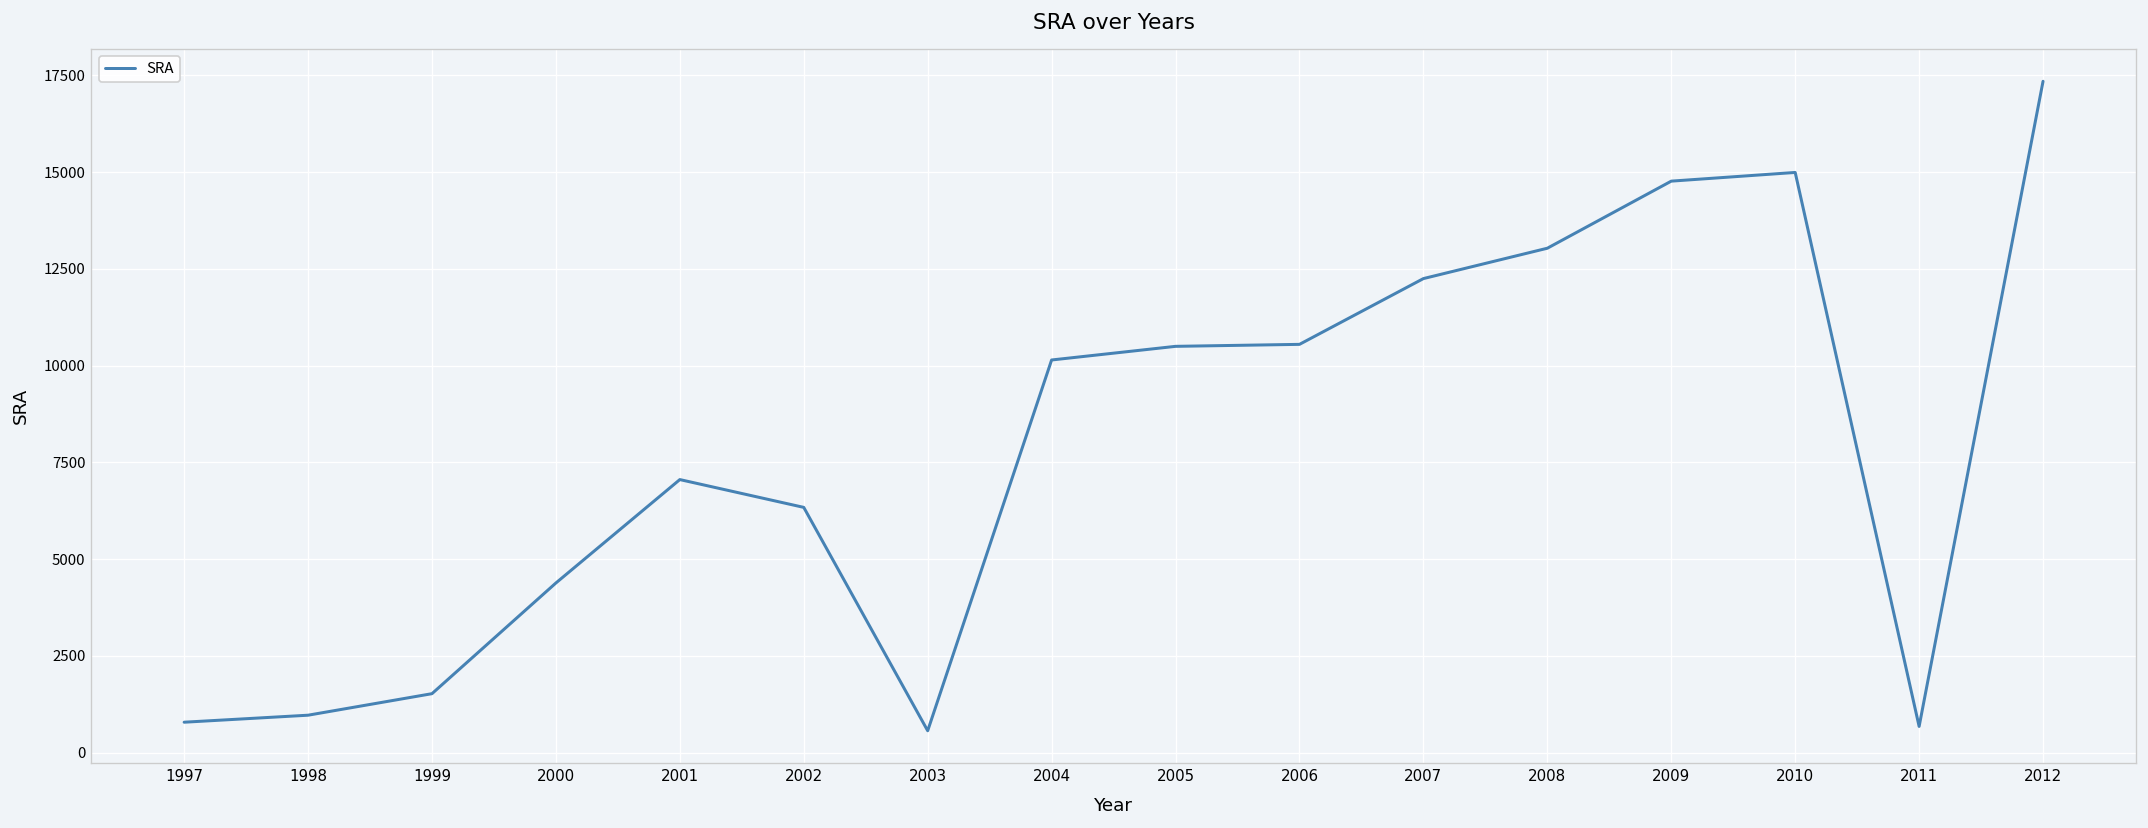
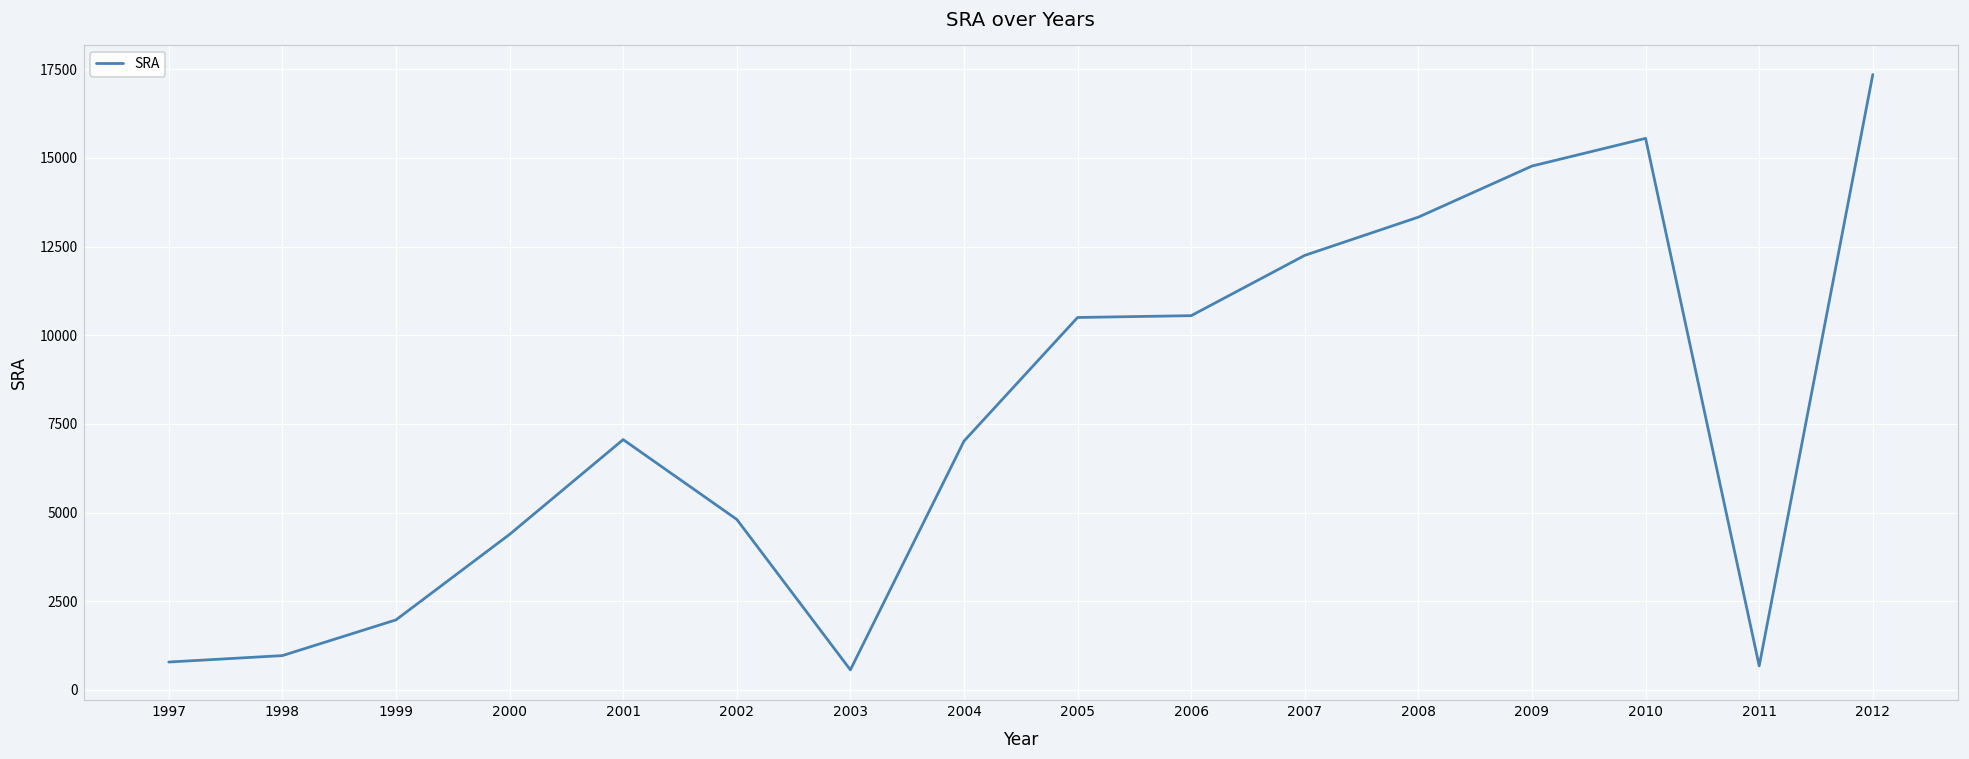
  {
    "1997": 800,
    "1998": 1000,
-   "1999": 1500,
+   "1999": 2000,
    "2000": 4400,
    "2001": 7100,
-   "2002": 6300,
+   "2002": 4800,
    "2003": 600,
-   "2004": 10100,
+   "2004": 7000,
    "2005": 10500,
    "2006": 10600,
    "2007": 12300,
-   "2008": 13000,
+   "2008": 13300,
    "2009": 14800,
-   "2010": 15000,
+   "2010": 15500,
    "2011": 700,
    "2012": 17300
  }
